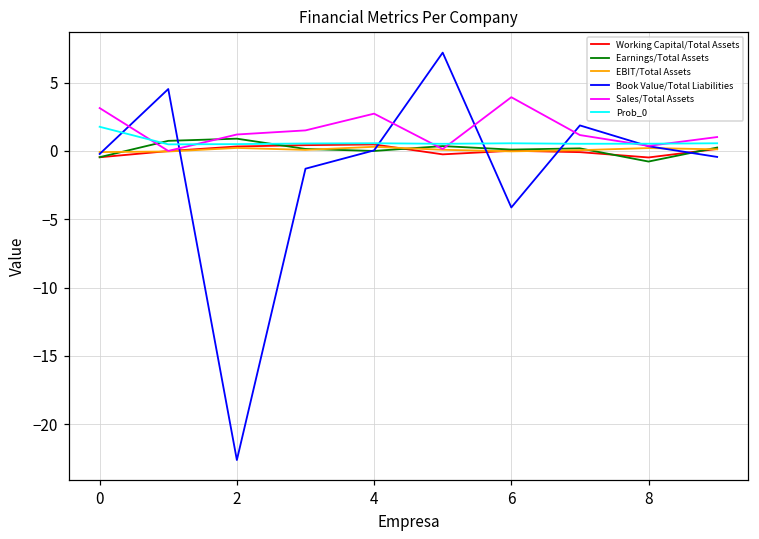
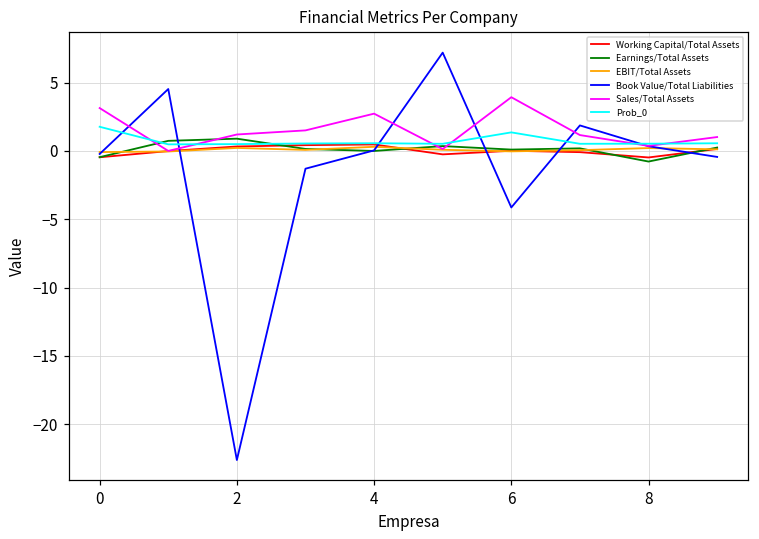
  {
    "Working Capital/Total Assets": {
      "8": -0.5
    },
    "Earnings/Total Assets": {
      "2": 0.9,
      "8": -0.8
    },
    "Book Value/Total Liabilities": {
      "2": -22.6,
      "6": -4.1
    },
    "Sales/Total Assets": {
      "0": 3.1,
      "2": 1.2,
      "4": 2.7,
      "6": 3.9
    },
    "Prob_0": {
      "0": 1.8,
-     "6": 0.6
+     "6": 1.4
    }
  }
